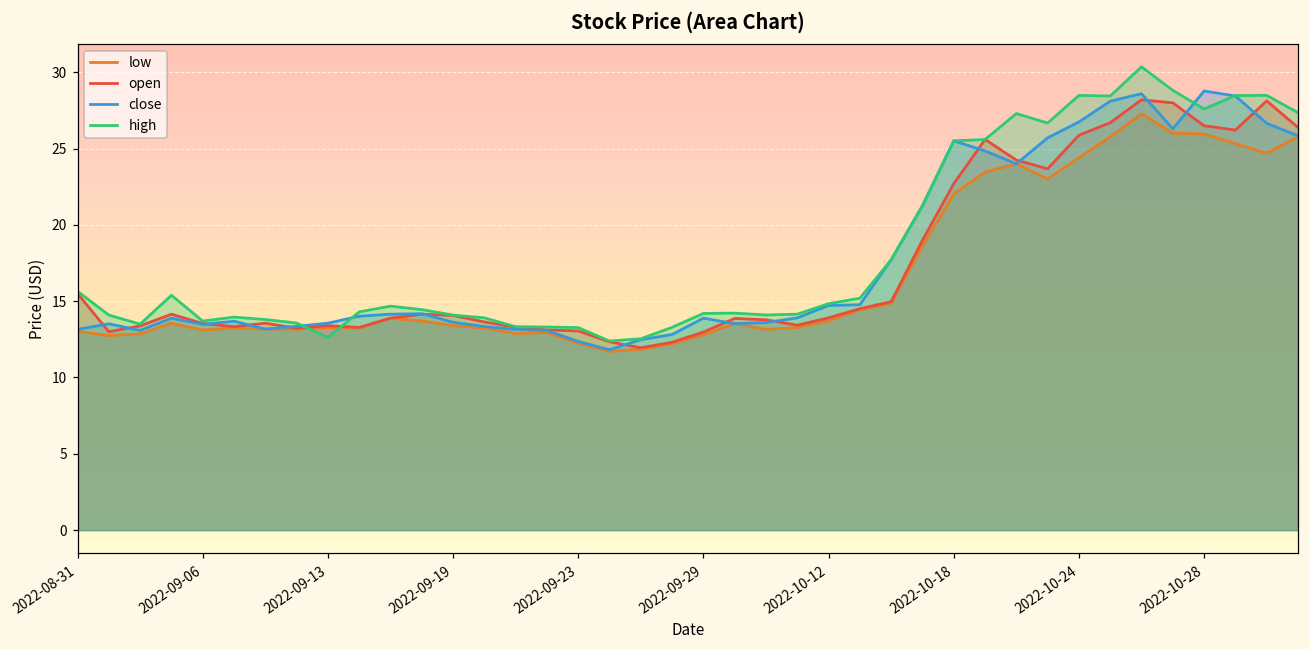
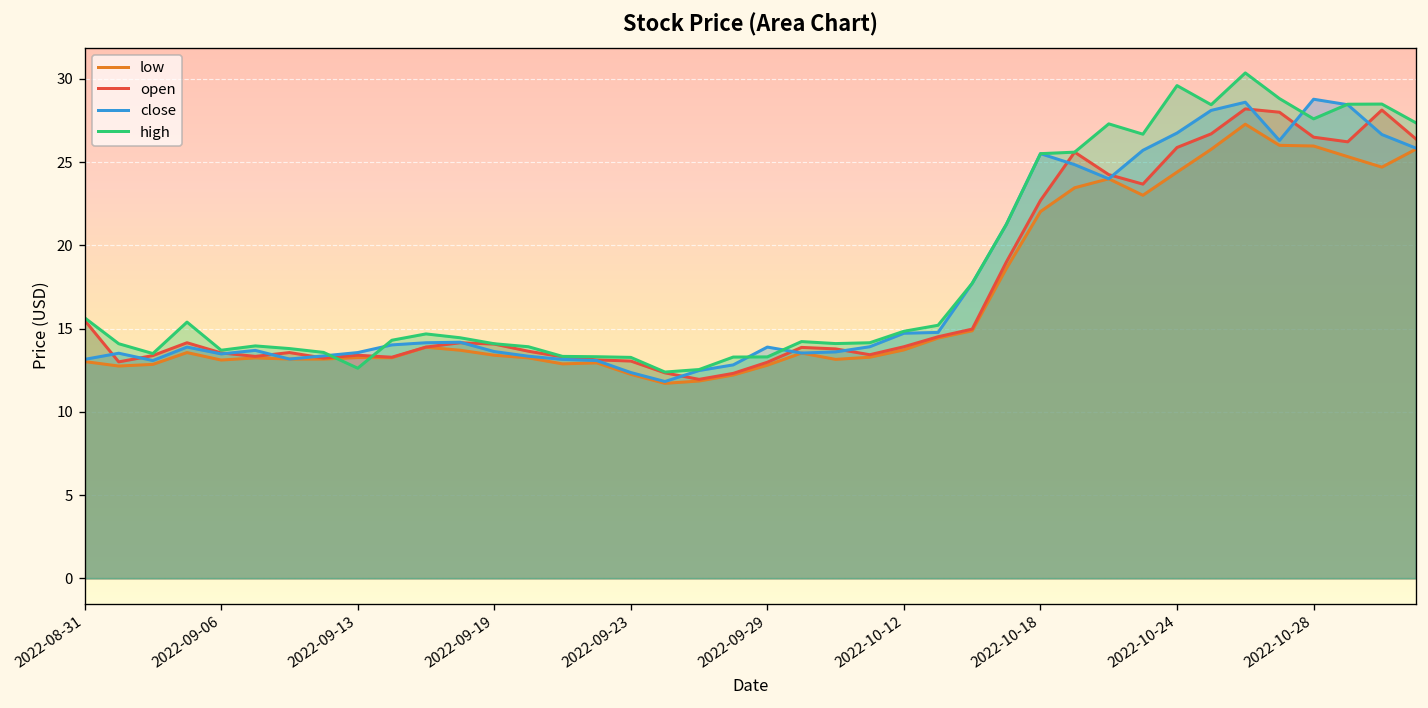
  {
    "close": {
      "2022-09-19": 13.6,
      "2022-09-29": 13.9,
      "2022-10-24": 26.8,
      "2022-10-28": 28.8
    },
    "high": {
      "2022-09-13": 12.6,
      "2022-09-23": 13.3,
-     "2022-09-29": 14.2,
-     "2022-10-24": 28.5,
+     "2022-09-29": 13.3,
+     "2022-10-24": 29.6,
      "2022-10-28": 27.6
    }
  }
